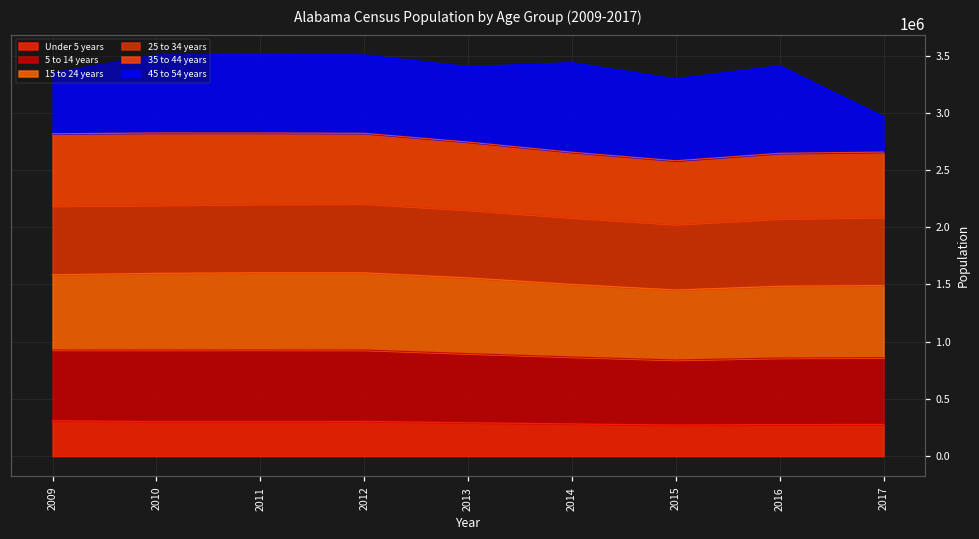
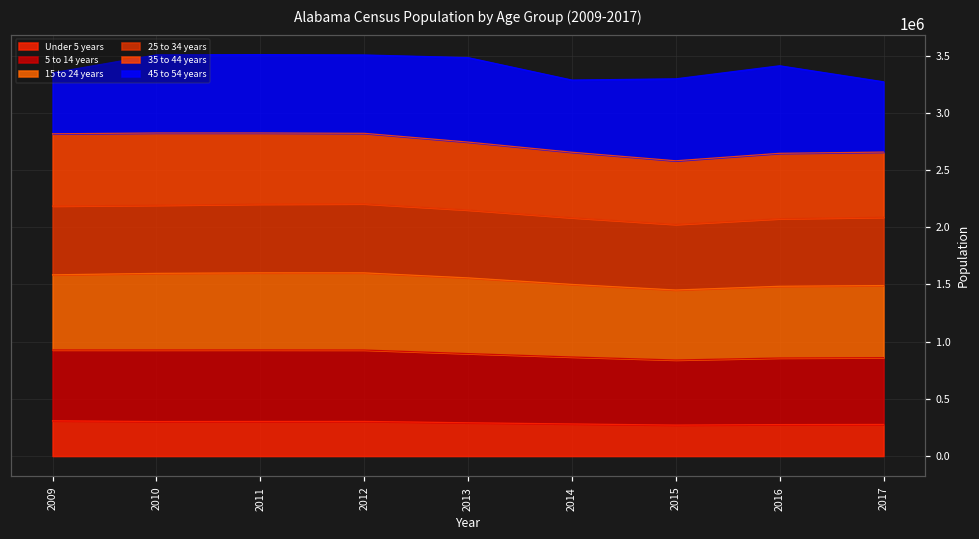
  {
    "45 to 54 years": {
      "2011": 690000,
      "2012": 680000,
-     "2013": 660000,
-     "2014": 780000,
+     "2013": 740000,
+     "2014": 630000,
      "2015": 720000,
      "2016": 770000,
-     "2017": 310000
+     "2017": 610000
    }
  }
